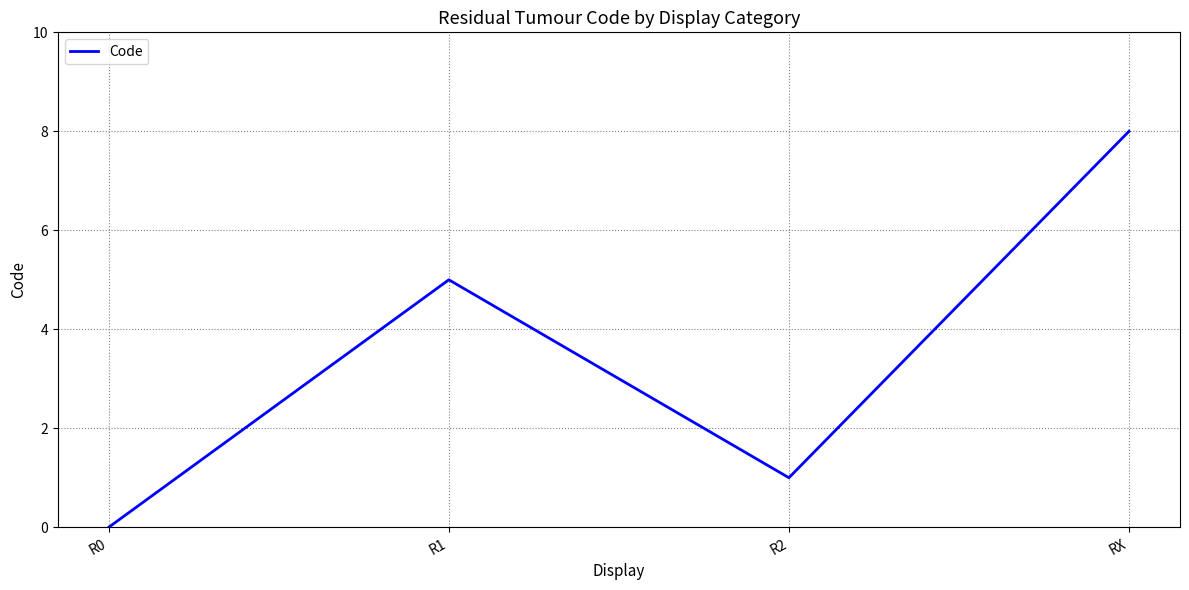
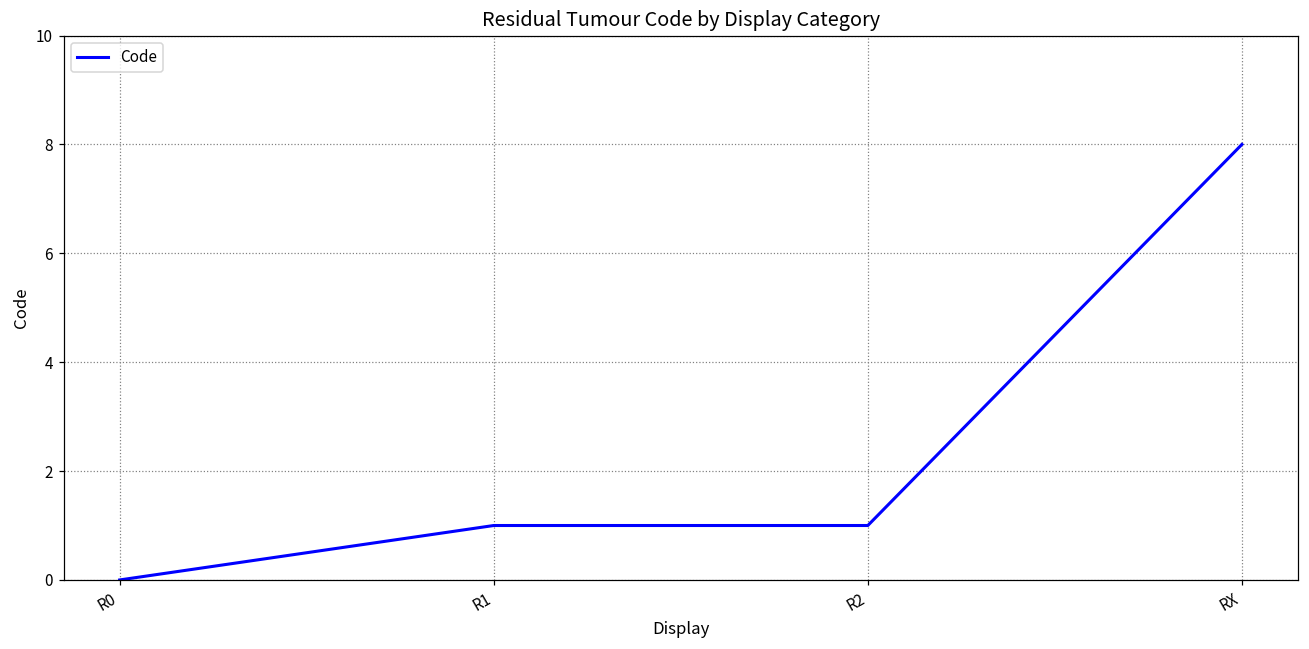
  {
    "R0": 0,
-   "R1": 5,
+   "R1": 1,
    "R2": 1,
    "RX": 8
  }
